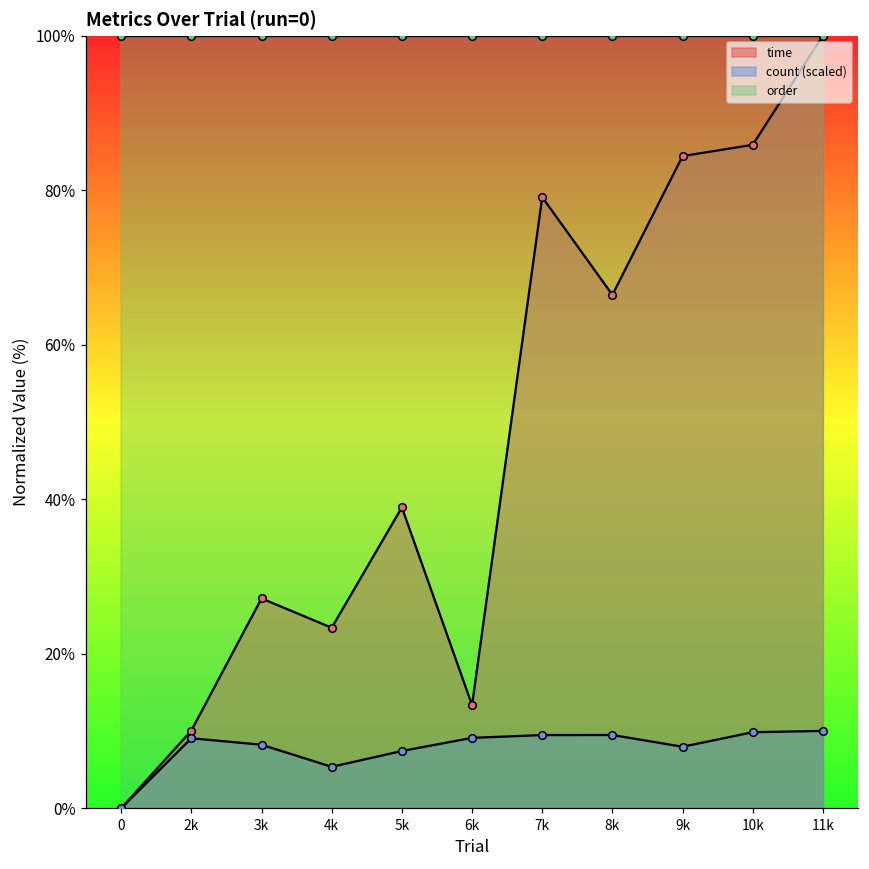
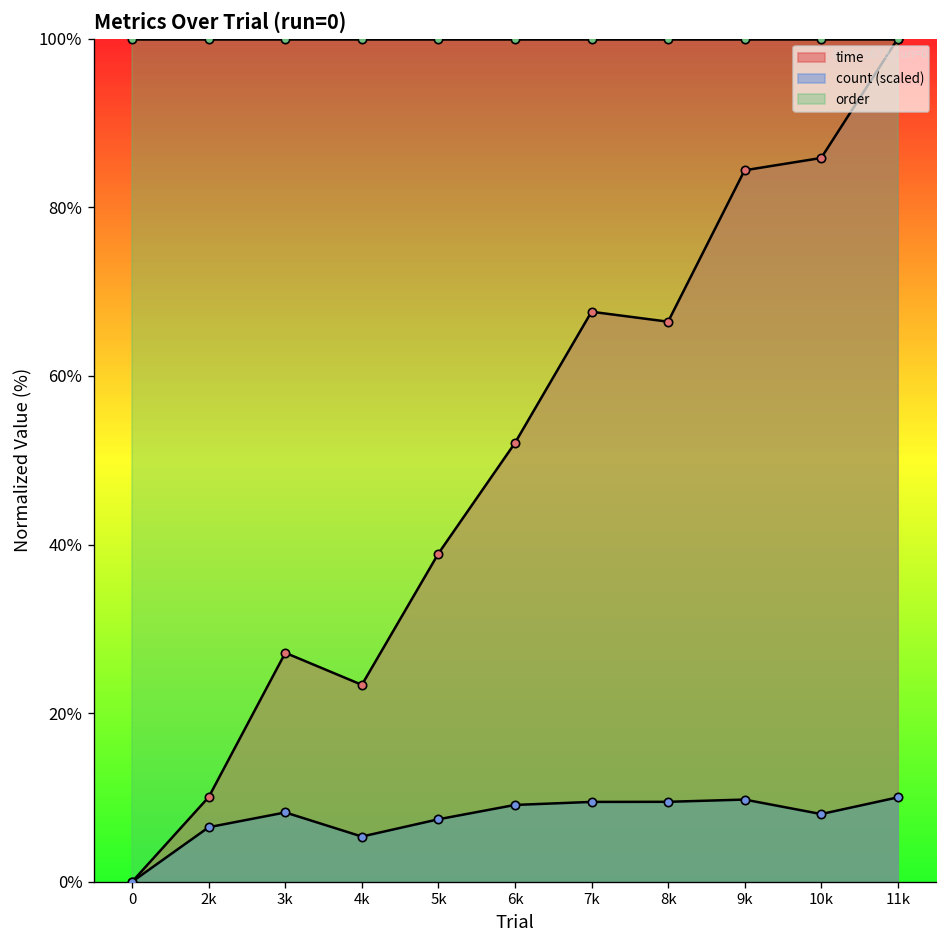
  {
    "time": {
      "2k": "10%",
      "3k": "27%",
      "4k": "23%",
      "5k": "39%",
-     "6k": "13%",
-     "7k": "79%",
+     "6k": "52%",
+     "7k": "68%",
      "8k": "66%",
      "9k": "84%",
      "10k": "86%"
    },
    "count (scaled)": {
-     "2k": "9%",
+     "2k": "6%",
      "3k": "8%",
      "4k": "5%",
      "5k": "7%",
      "6k": "9%",
      "7k": "9%",
      "8k": "9%",
-     "9k": "8%",
-     "10k": "10%",
+     "9k": "10%",
+     "10k": "8%",
      "11k": "10%"
    },
    "order": {
      "0": "100%",
      "2k": "100%",
      "3k": "100%",
      "4k": "100%",
      "5k": "100%",
      "6k": "100%",
      "7k": "100%",
      "8k": "100%",
      "9k": "100%",
      "10k": "100%"
    }
  }
